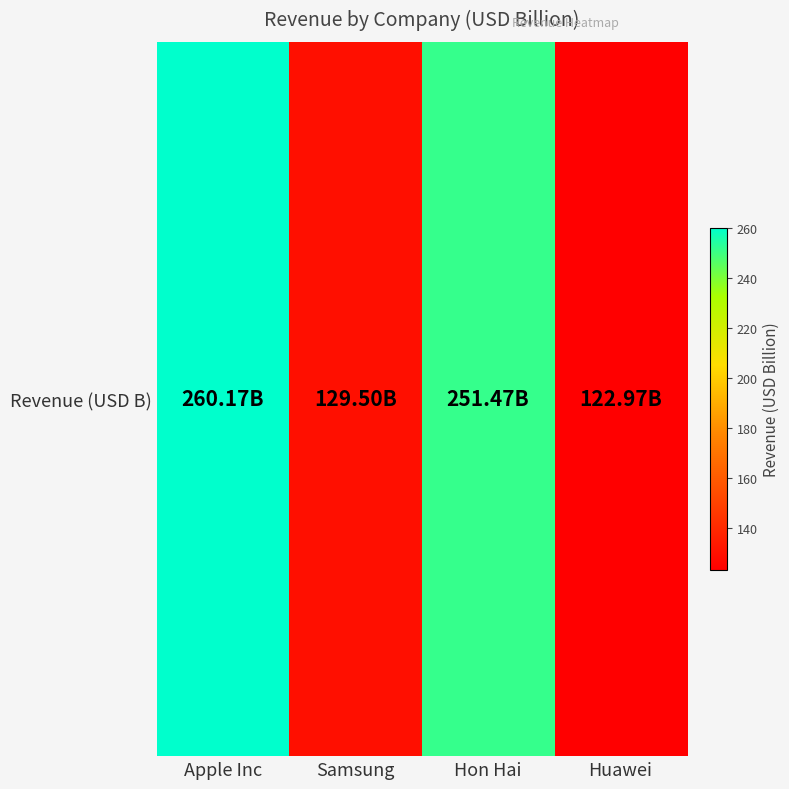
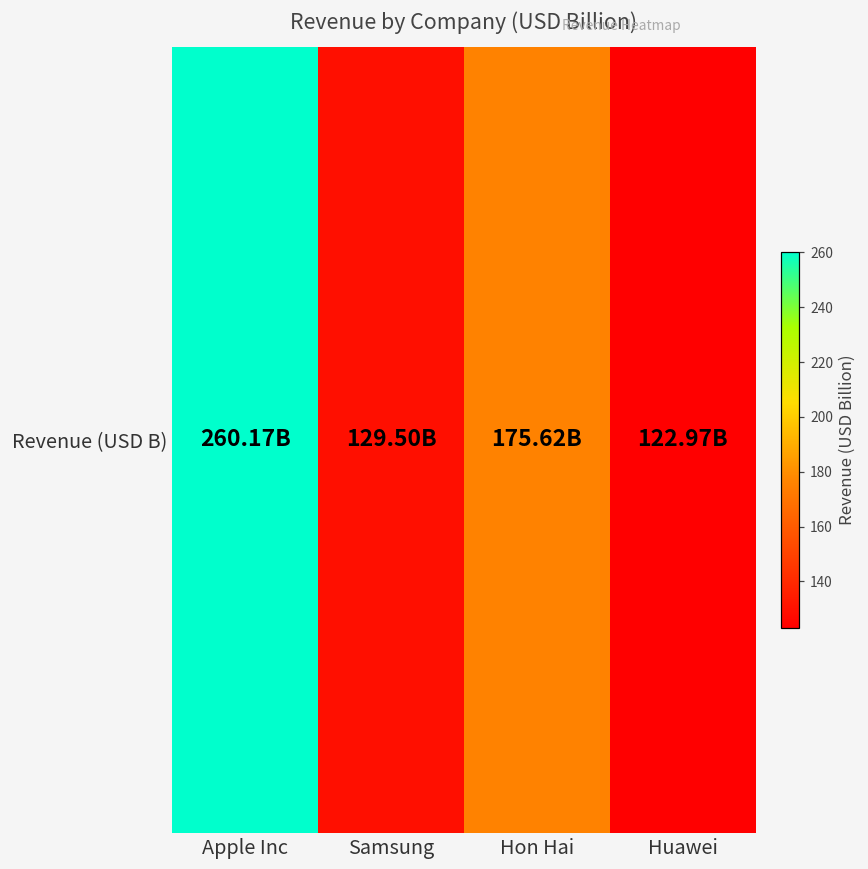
  {
    "Revenue (USD B)": {
      "Apple Inc": "260.17B",
      "Samsung": "129.50B",
-     "Hon Hai": "251.47B",
+     "Hon Hai": "175.62B",
      "Huawei": "122.97B"
    }
  }
